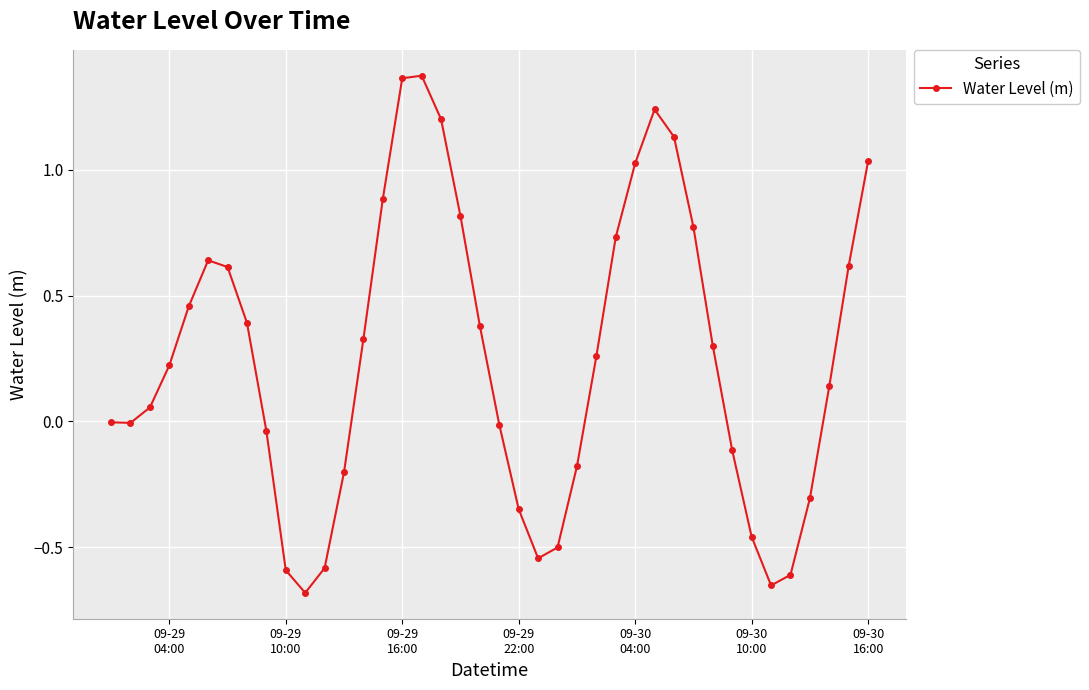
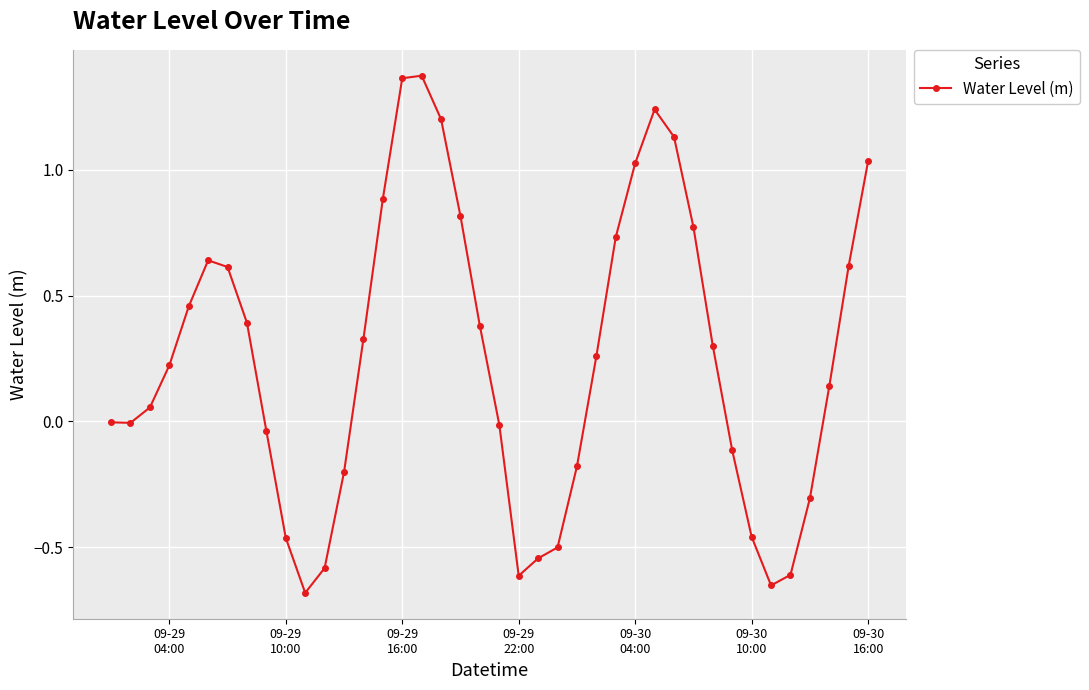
  {
    "09-29 04:00": 0.22,
-   "09-29 10:00": -0.59,
+   "09-29 10:00": -0.46,
    "09-29 16:00": 1.36,
-   "09-29 22:00": -0.35,
+   "09-29 22:00": -0.61,
    "09-30 04:00": 1.03,
    "09-30 10:00": -0.46,
    "09-30 16:00": 1.03
  }
